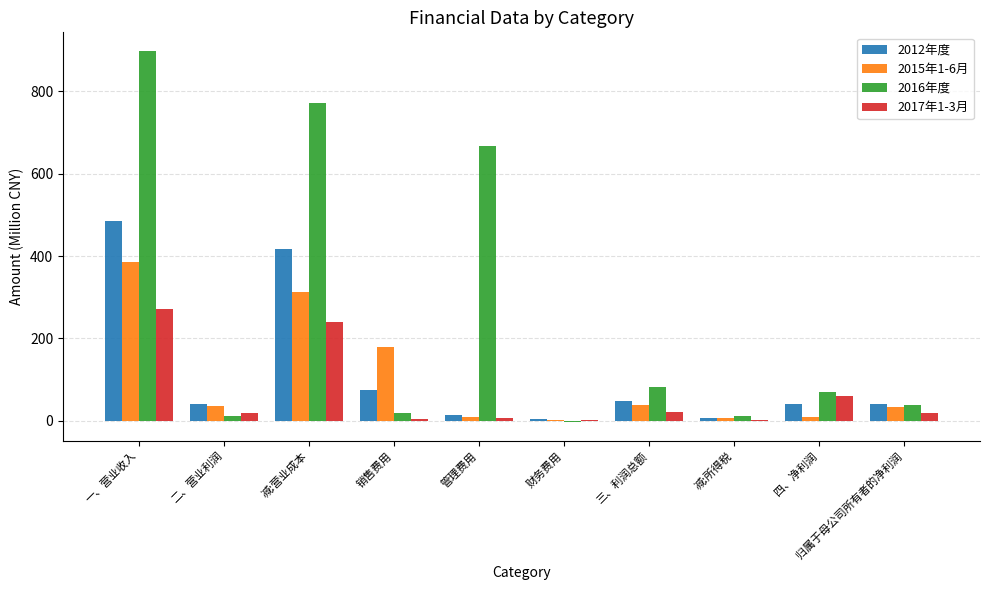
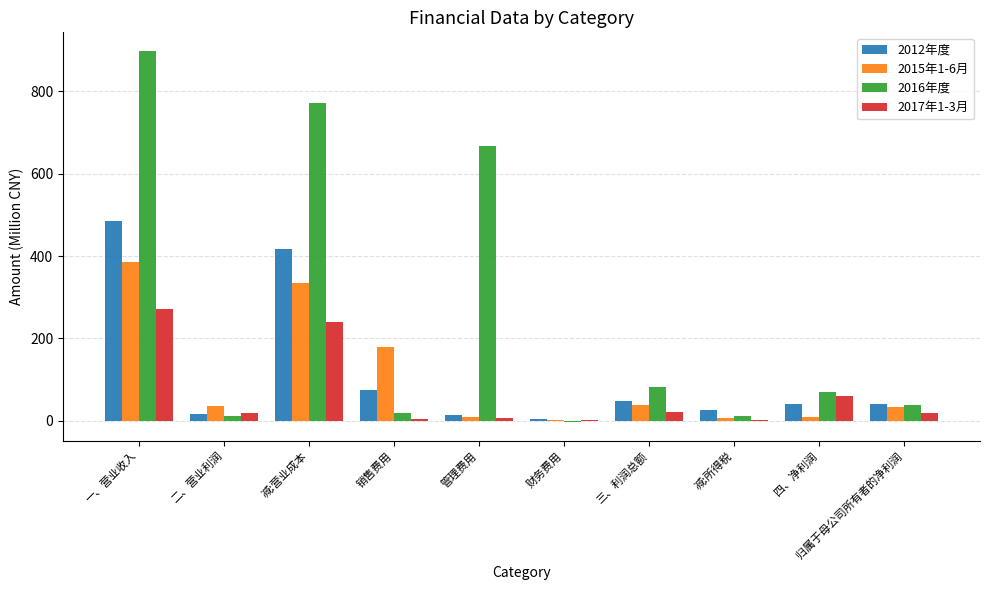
  {
    "2012年度": {
      "一、营业收入": 480,
-     "二、营业利润": 40,
+     "二、营业利润": 20,
      "减:营业成本": 420,
      "销售费用": 70,
      "管理费用": 10,
      "三、利润总额": 50,
-     "减:所得税": 10,
+     "减:所得税": 30,
      "四、净利润": 40,
      "归属于母公司所有者的净利润": 40
    },
    "2015年1-6月": {
      "一、营业收入": 390,
      "二、营业利润": 40,
-     "减:营业成本": 310,
+     "减:营业成本": 330,
      "销售费用": 180,
      "管理费用": 10,
      "三、利润总额": 40,
      "四、净利润": 10,
      "归属于母公司所有者的净利润": 30
    },
    "2016年度": {
      "一、营业收入": 900,
      "二、营业利润": 10,
      "减:营业成本": 770,
      "销售费用": 20,
      "管理费用": 670,
      "三、利润总额": 80,
      "减:所得税": 10,
      "四、净利润": 70,
      "归属于母公司所有者的净利润": 40
    },
    "2017年1-3月": {
      "一、营业收入": 270,
      "二、营业利润": 20,
      "减:营业成本": 240,
      "三、利润总额": 20,
      "四、净利润": 60,
      "归属于母公司所有者的净利润": 20
    }
  }
